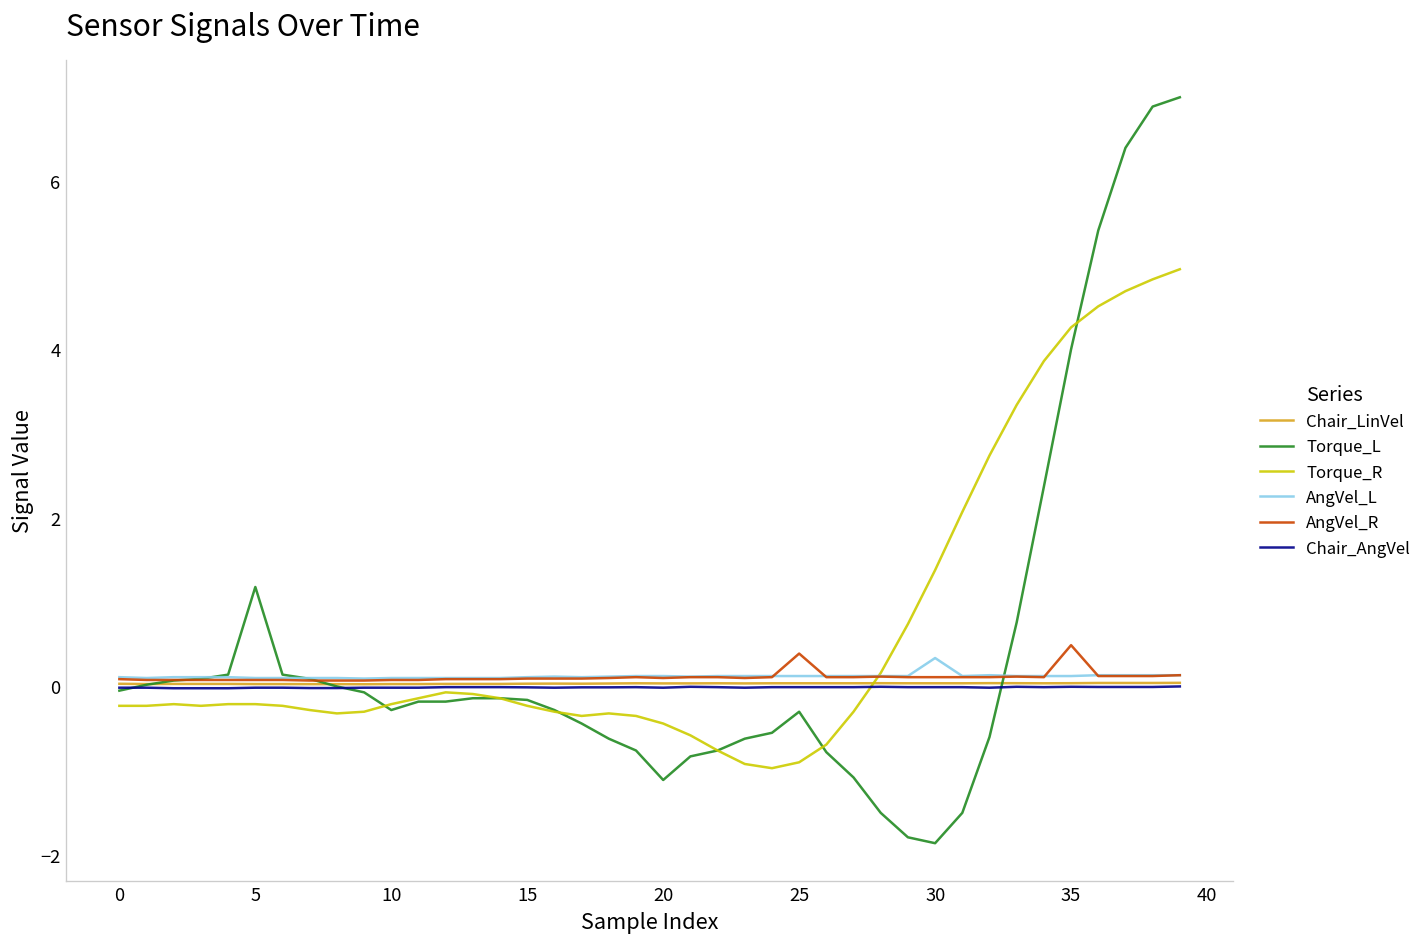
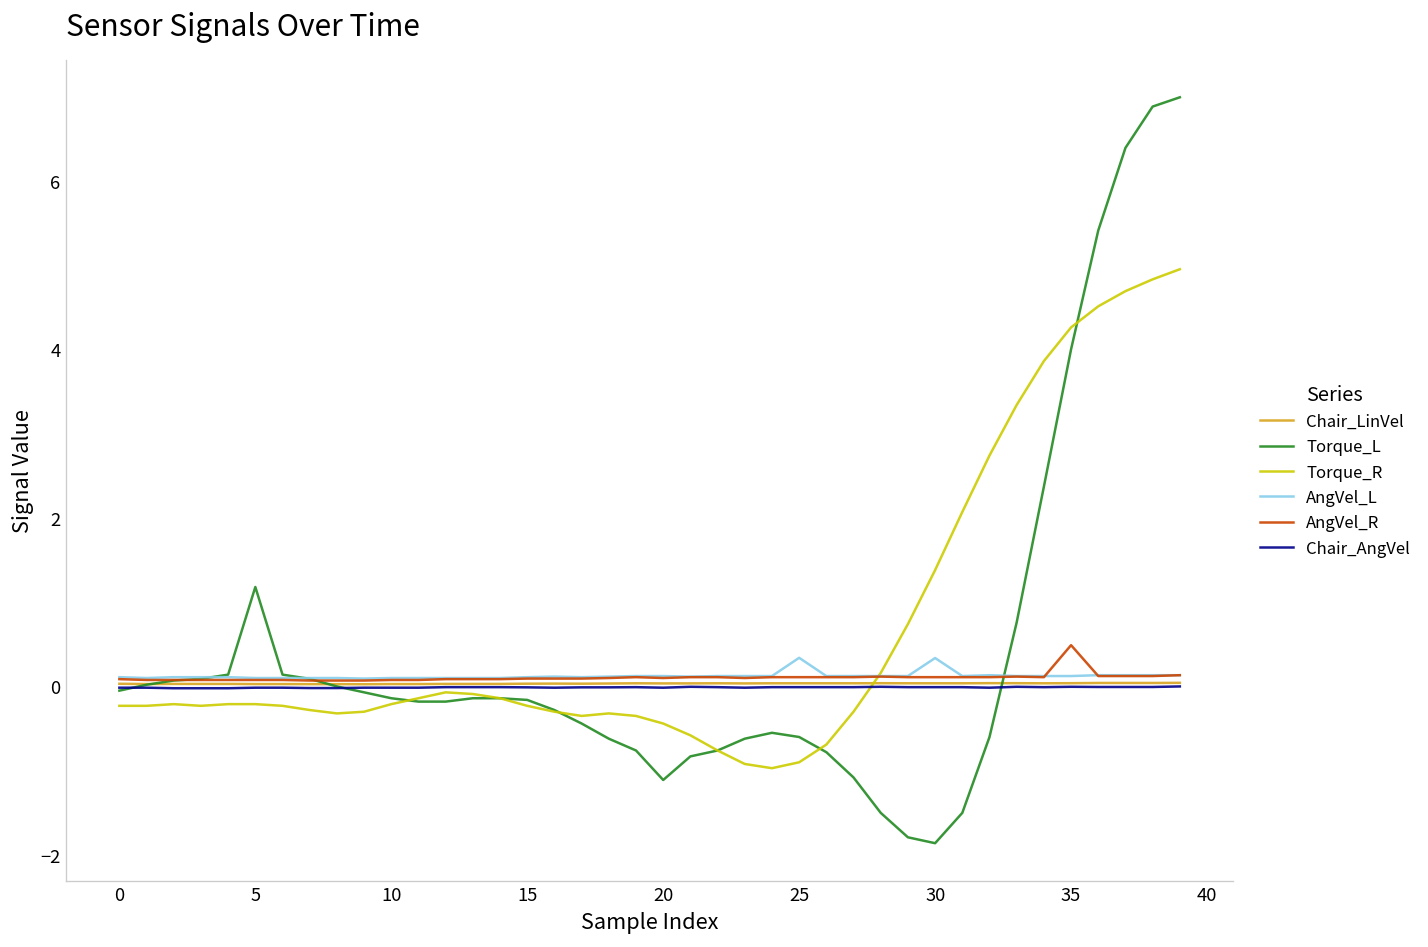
  {
    "Torque_L": {
      "5": 1.2,
-     "10": -0.3,
+     "10": -0.1,
      "15": -0.2,
      "20": -1.1,
-     "25": -0.3,
+     "25": -0.6,
      "30": -1.9,
      "35": 4.0
    },
    "AngVel_L": {
-     "25": 0.1,
+     "25": 0.3,
      "30": 0.3,
      "35": 0.1
    },
    "AngVel_R": {
-     "25": 0.4,
+     "25": 0.1,
      "30": 0.1,
      "35": 0.5
    },
    "Chair_AngVel": {
      "5": 0.0,
      "10": 0.0,
      "15": 0.0,
      "20": 0.0,
      "25": 0.0,
      "30": 0.0,
      "35": 0.0
    }
  }
